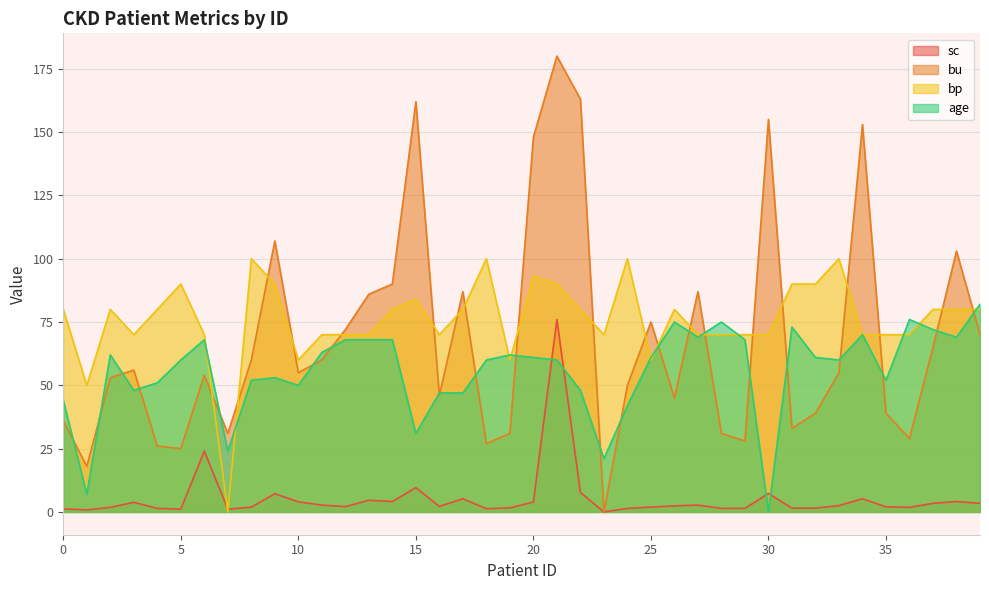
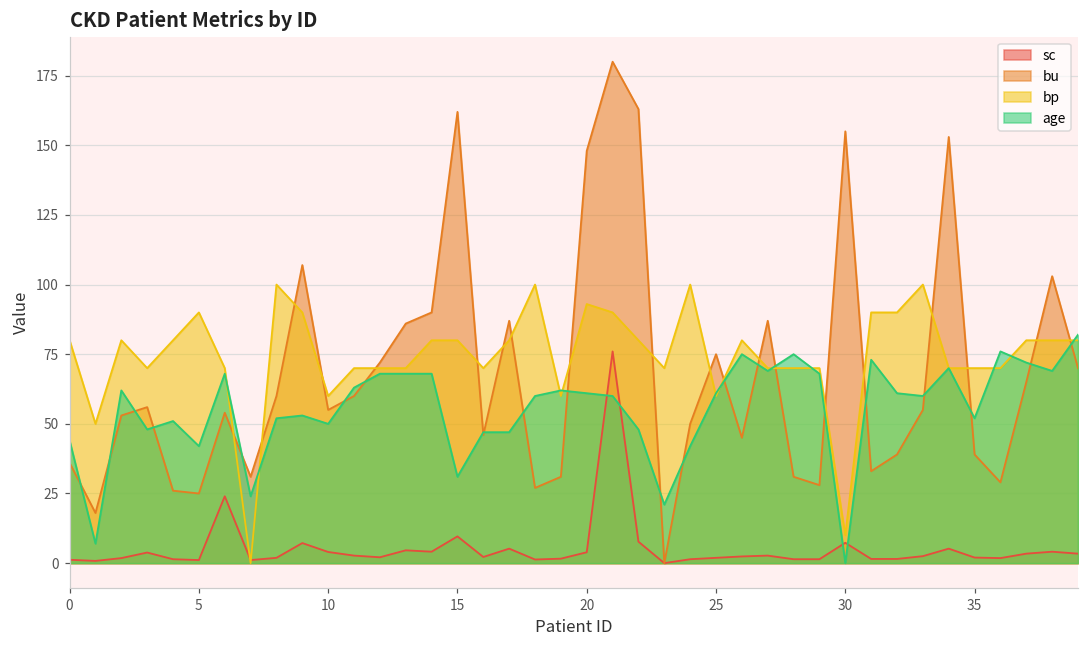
  {
    "bp": {
      "0": 80,
      "5": 90,
      "10": 60,
-     "15": 84,
+     "15": 80,
      "20": 93,
-     "30": 70,
+     "30": 10,
      "35": 70
    },
    "age": {
      "0": 44,
-     "5": 60,
+     "5": 42,
      "10": 50,
      "15": 31,
      "20": 61,
      "30": 0,
      "35": 52
    }
  }
